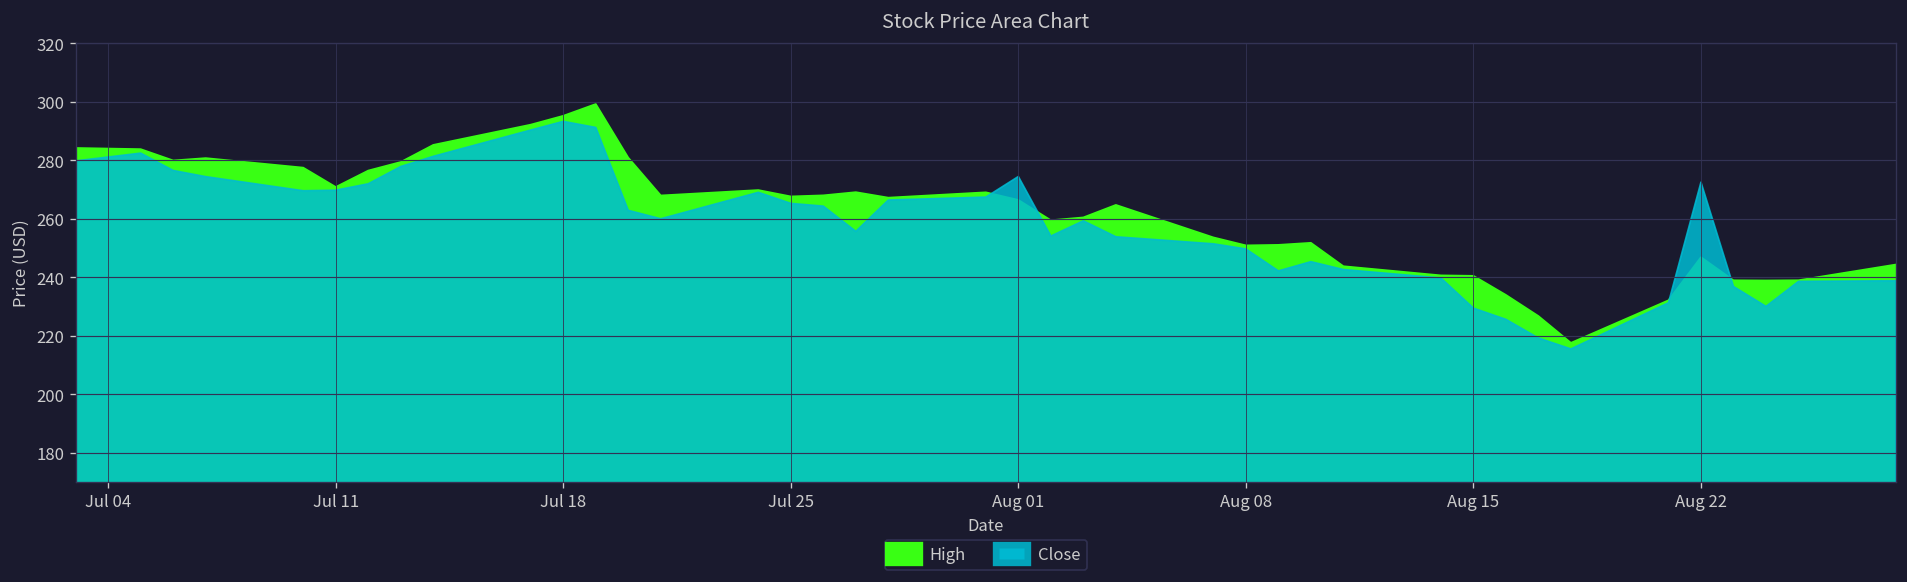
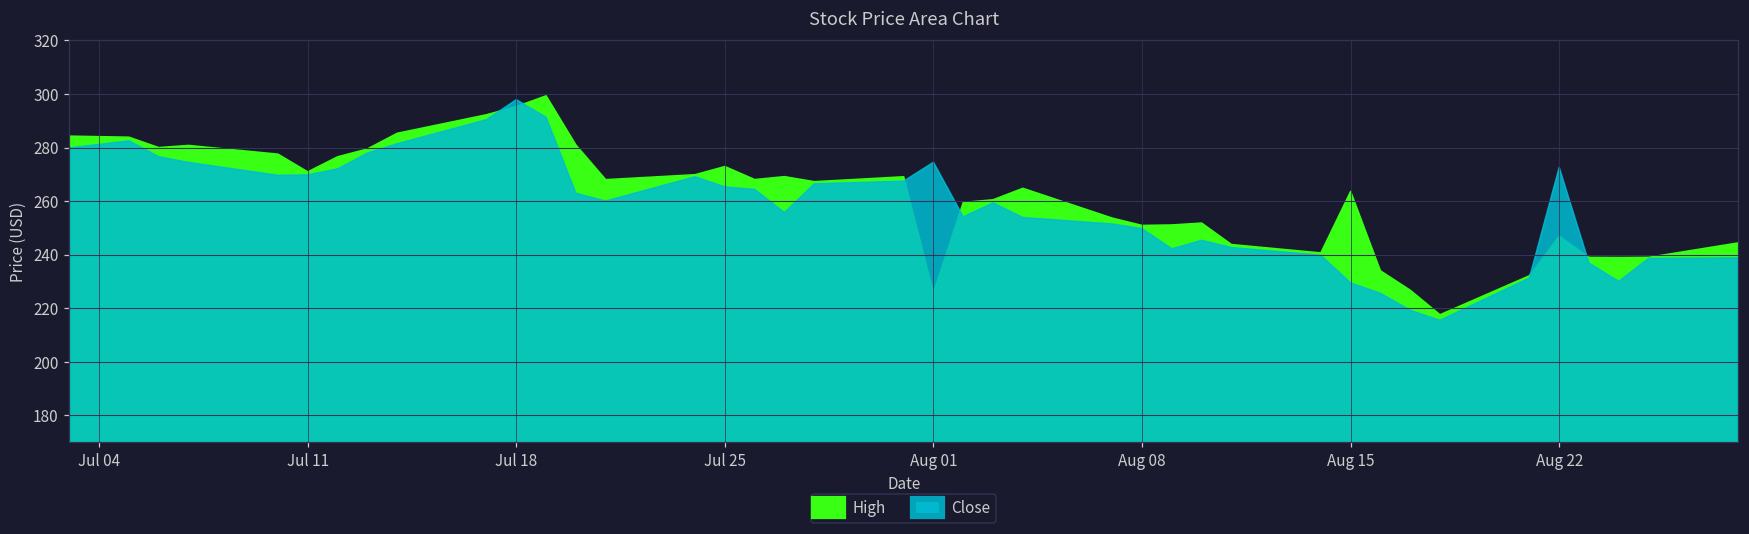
  {
    "High": {
      "Jul 11": 271,
      "Jul 18": 295,
-     "Jul 25": 268,
-     "Aug 01": 266,
+     "Jul 25": 273,
+     "Aug 01": 226,
      "Aug 08": 251,
-     "Aug 15": 241,
+     "Aug 15": 264,
      "Aug 22": 247
    },
    "Close": {
      "Jul 11": 270,
-     "Jul 18": 293,
+     "Jul 18": 298,
      "Jul 25": 265,
      "Aug 01": 274,
      "Aug 08": 250,
      "Aug 15": 229,
      "Aug 22": 273
    }
  }
